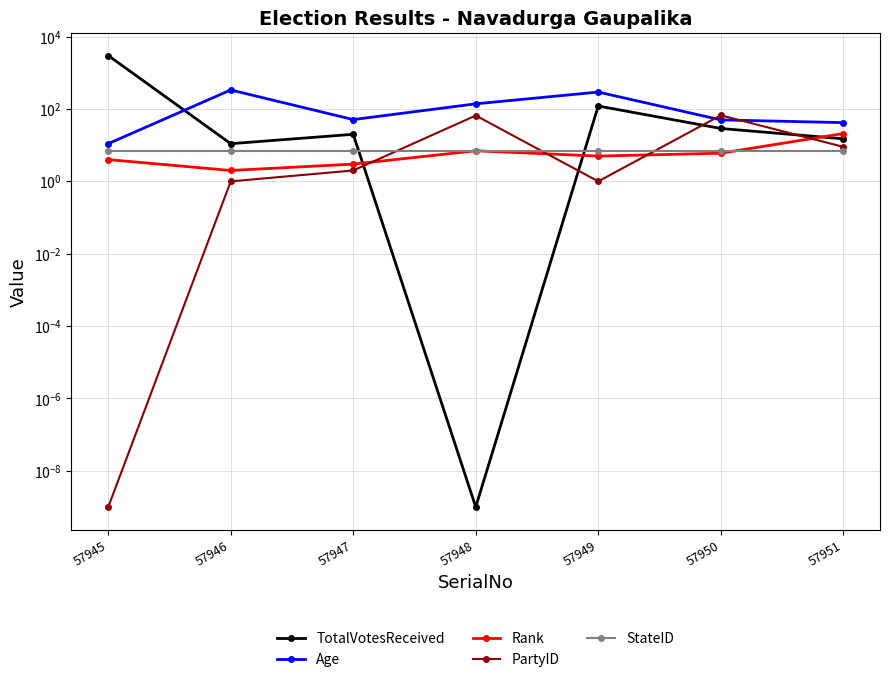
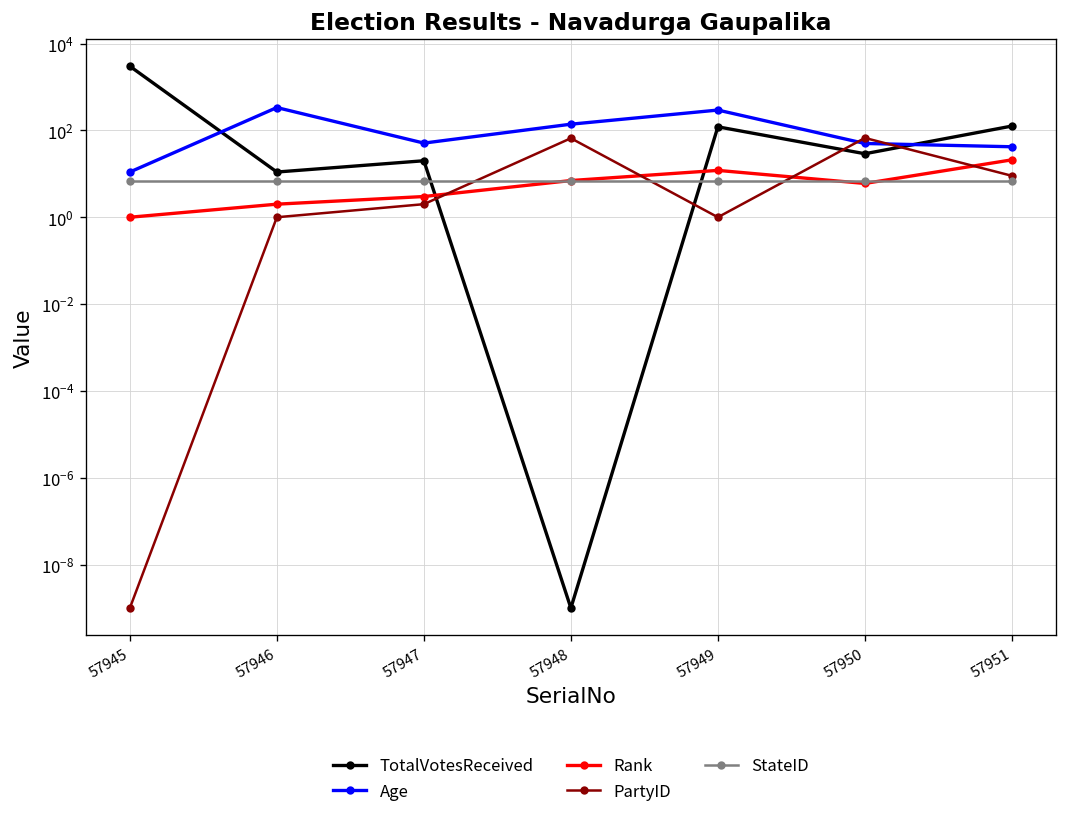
  {
    "TotalVotesReceived": {
      "57945": 3000,
      "57946": 11,
      "57947": 20,
      "57948": 0.0000000010,
      "57949": 120,
      "57950": 30,
-     "57951": 15
+     "57951": 130
    },
    "Age": {
      "57945": 11,
      "57946": 300,
      "57947": 50,
      "57948": 140,
      "57949": 300,
      "57950": 50,
      "57951": 40
    },
    "Rank": {
-     "57945": 4,
+     "57945": 1,
      "57946": 2,
      "57947": 3,
-     "57949": 5,
+     "57949": 12,
      "57951": 20
    },
    "PartyID": {
      "57945": 0.0000000010,
      "57946": 1,
      "57947": 2,
      "57948": 70,
      "57949": 1,
      "57950": 70,
      "57951": 9
    },
    "StateID": {
      "57945": 7,
      "57946": 7,
      "57947": 7,
      "57949": 7,
      "57951": 7
    }
  }
